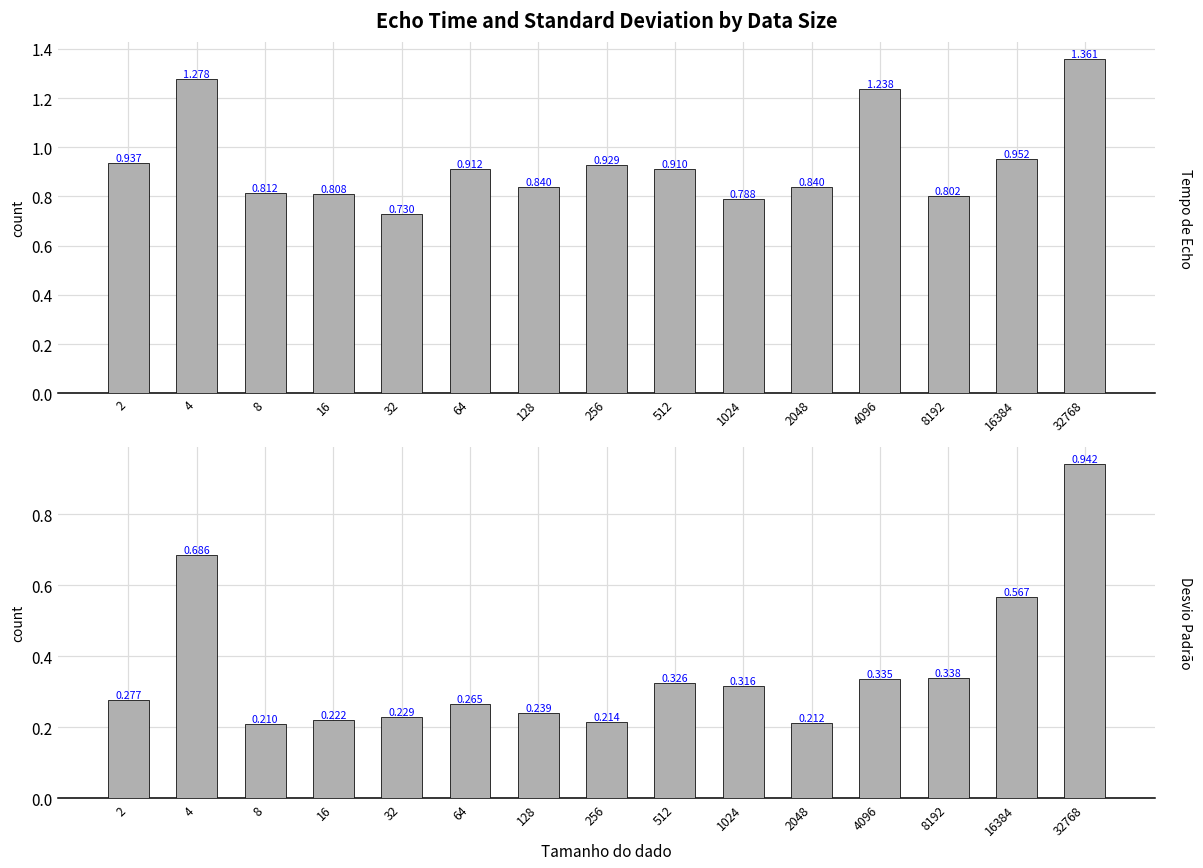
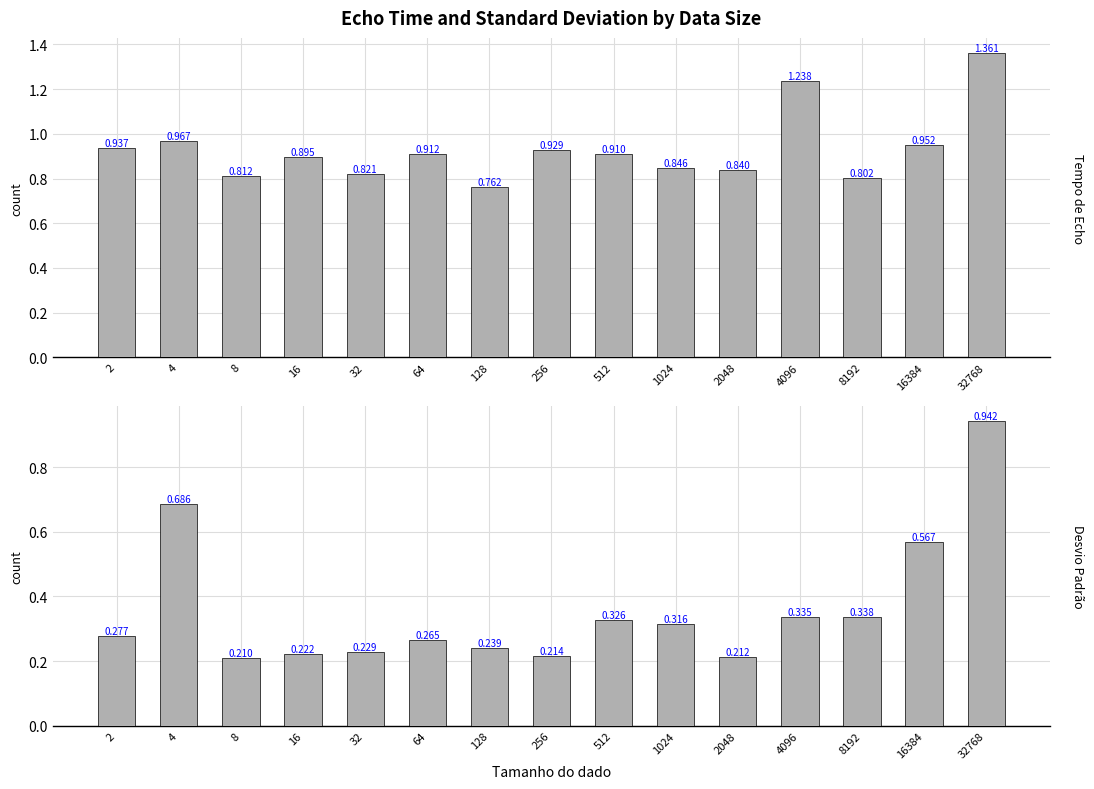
  {
    "Echo Time and Standard Deviation by Data Size": {
      "2": 0.937,
-     "4": 1.278,
+     "4": 0.967,
      "8": 0.812,
-     "16": 0.808,
-     "32": 0.730,
+     "16": 0.895,
+     "32": 0.821,
      "64": 0.912,
-     "128": 0.840,
+     "128": 0.762,
      "256": 0.929,
      "512": 0.910,
-     "1024": 0.788,
+     "1024": 0.846,
      "2048": 0.840,
      "4096": 1.238,
      "8192": 0.802,
      "16384": 0.952,
      "32768": 1.361
    }
  }
